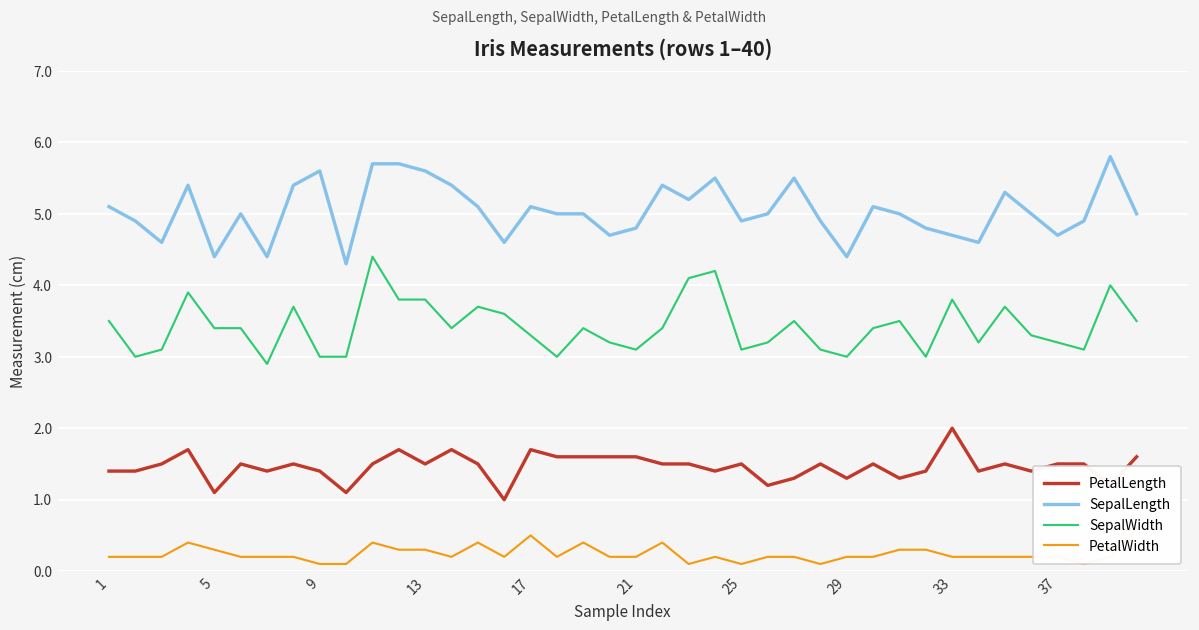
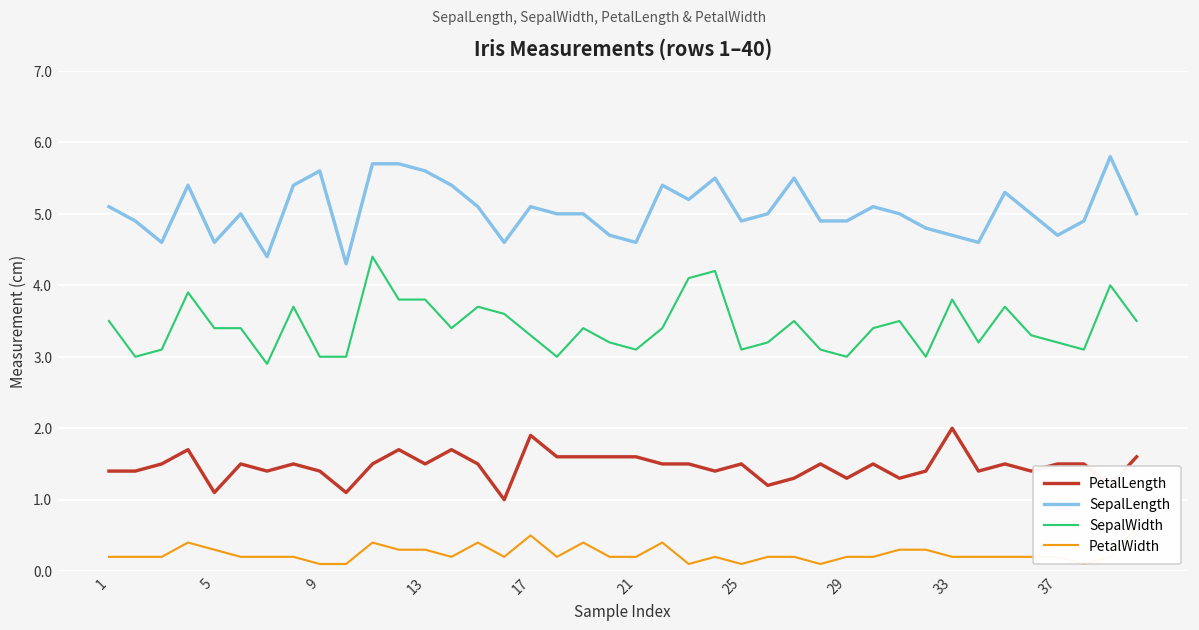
  {
    "PetalLength": {
      "1": 1.4,
      "5": 1.1,
      "9": 1.4,
      "13": 1.5,
-     "17": 1.7,
+     "17": 1.9,
      "21": 1.6,
      "25": 1.5,
      "29": 1.3,
      "33": 2.0,
      "37": 1.5
    },
    "SepalLength": {
      "1": 5.1,
-     "5": 4.4,
+     "5": 4.6,
      "9": 5.6,
      "13": 5.6,
      "17": 5.1,
-     "21": 4.8,
+     "21": 4.6,
      "25": 4.9,
-     "29": 4.4,
+     "29": 4.9,
      "33": 4.7,
      "37": 4.7
    },
    "SepalWidth": {
      "1": 3.5,
      "5": 3.4,
      "9": 3.0,
      "13": 3.8,
      "17": 3.3,
      "21": 3.1,
      "25": 3.1,
      "29": 3.0,
      "33": 3.8,
      "37": 3.2
    },
    "PetalWidth": {
      "1": 0.2,
      "5": 0.3,
      "9": 0.1,
      "13": 0.3,
      "17": 0.5,
      "21": 0.2,
      "25": 0.1,
      "29": 0.2,
      "33": 0.2
    }
  }
